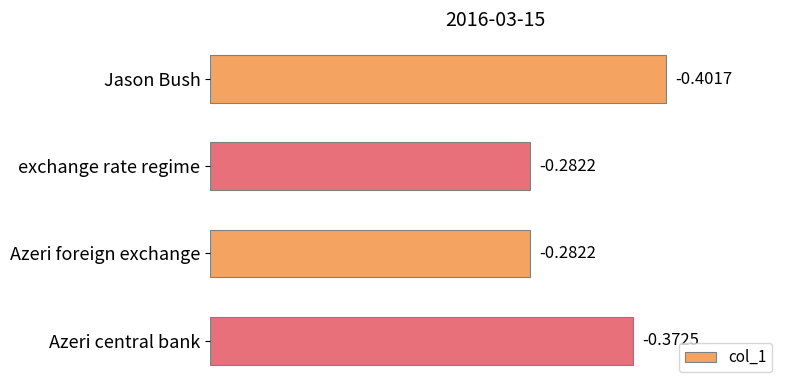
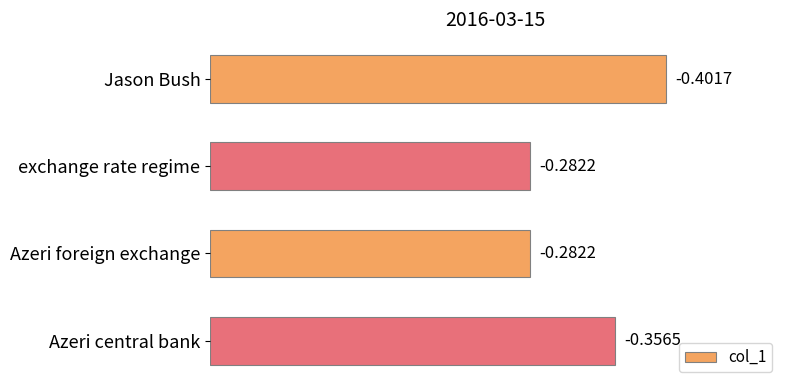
  {
-   "Azeri central bank": -0.3725
+   "Azeri central bank": -0.3565
  }
